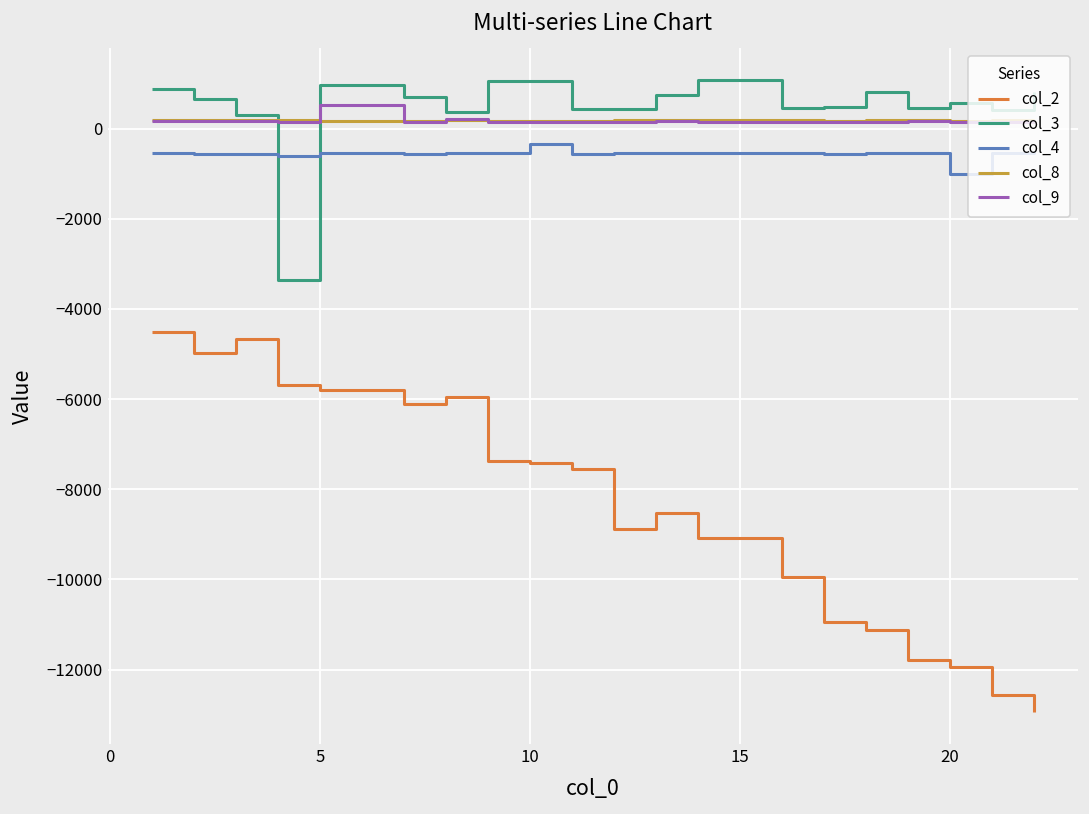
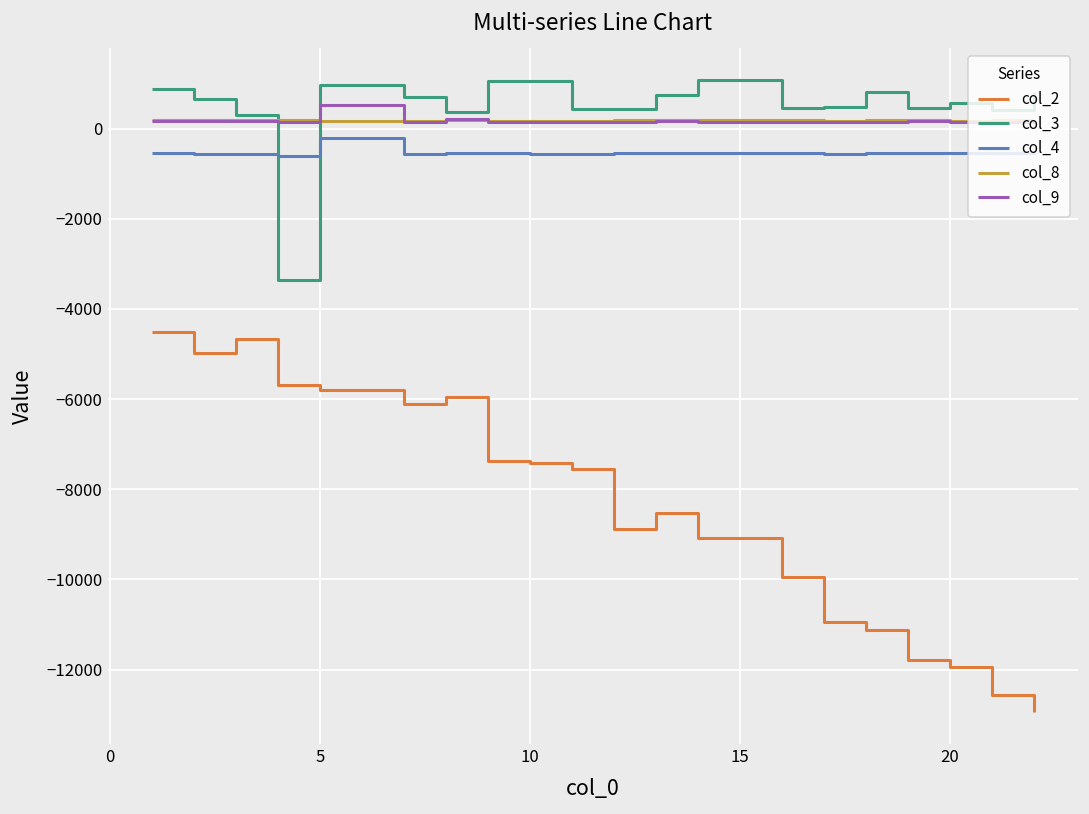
  {
    "col_3": {
      "5": 1000,
      "10": 1100,
      "20": 600
    },
    "col_4": {
-     "5": -500,
-     "10": -300,
-     "20": -1000
+     "5": -200,
+     "10": -600,
+     "20": -500
    },
    "col_9": {
      "5": 500
    }
  }
